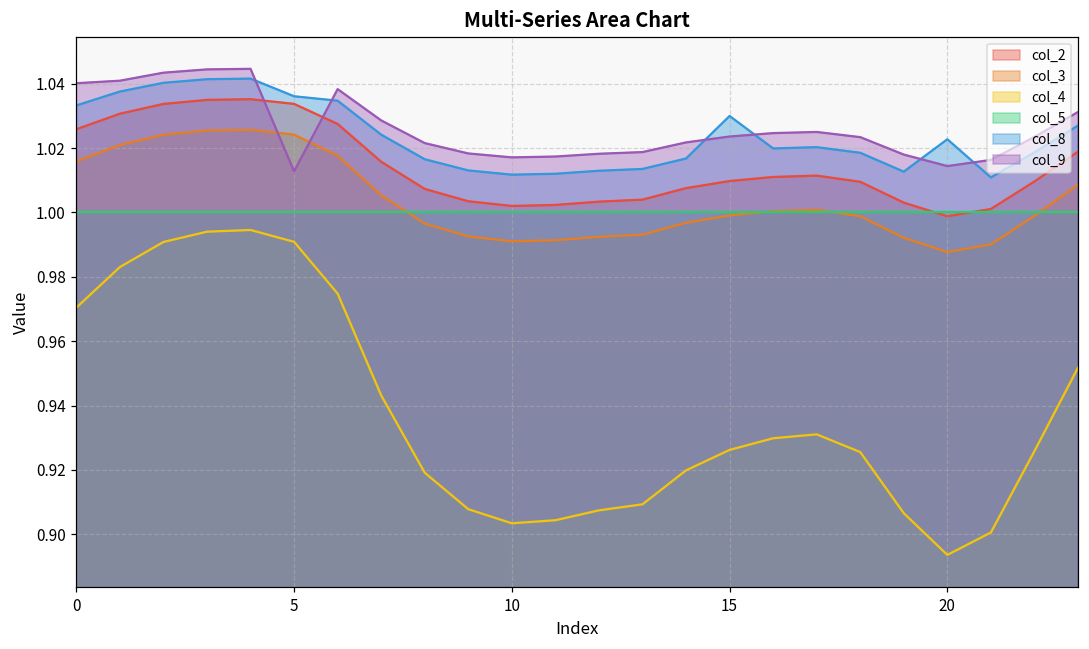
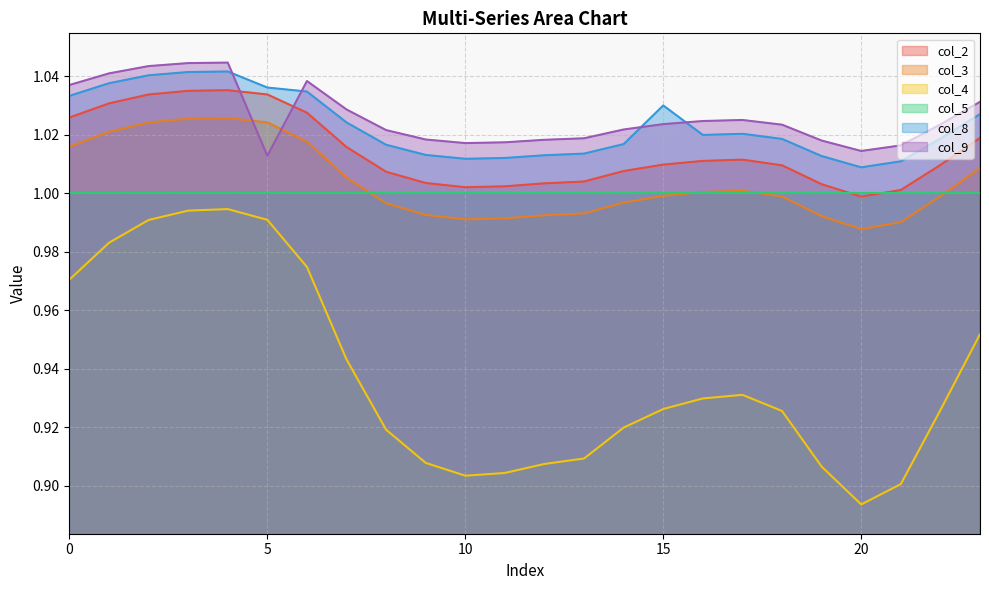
  {
    "col_5": {
      "0": 1.000,
      "5": 1.000,
      "10": 1.000,
      "15": 1.000,
      "20": 1.000
    },
    "col_8": {
      "0": 1.033,
      "5": 1.036,
      "10": 1.012,
      "15": 1.030,
-     "20": 1.023
+     "20": 1.009
    },
    "col_9": {
-     "0": 1.040,
+     "0": 1.037,
      "5": 1.013,
      "10": 1.017,
      "15": 1.024,
      "20": 1.014
    }
  }
